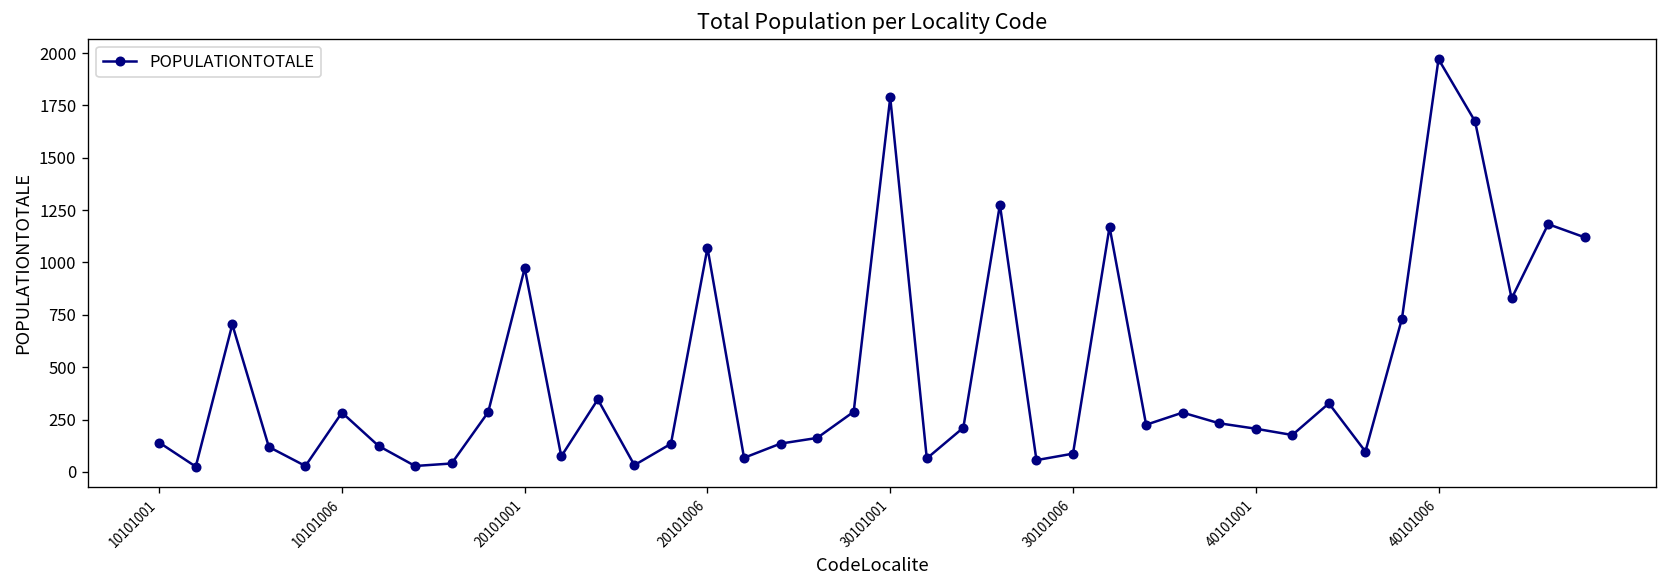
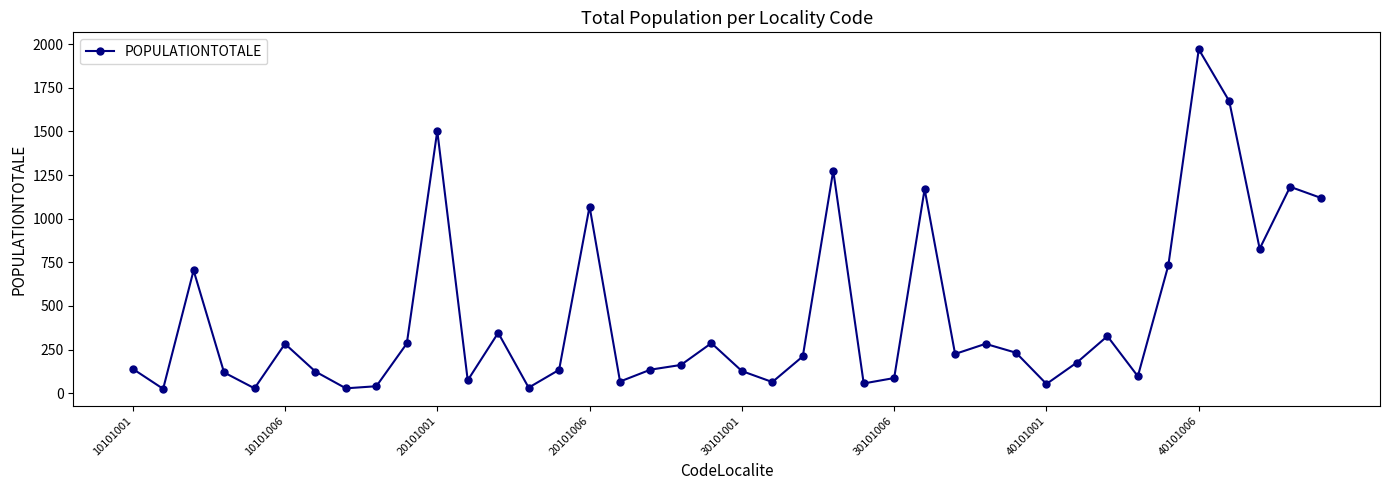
  {
    "10101001": 140,
    "10101006": 280,
-   "20101001": 970,
+   "20101001": 1500,
    "20101006": 1070,
-   "30101001": 1790,
+   "30101001": 130,
    "30101006": 90,
-   "40101001": 210,
+   "40101001": 50,
    "40101006": 1970
  }
